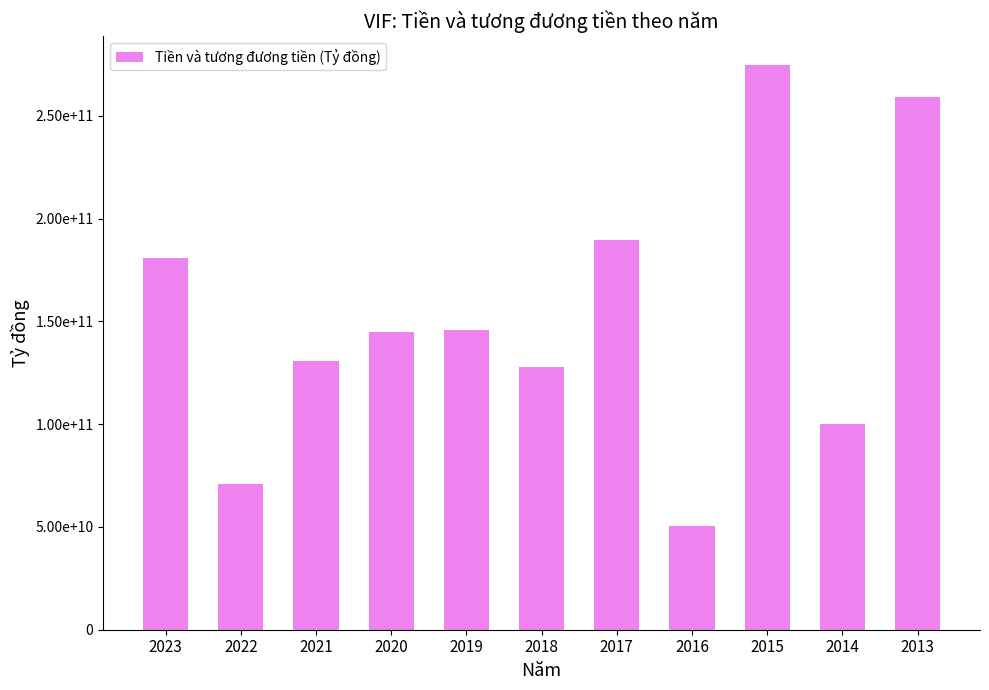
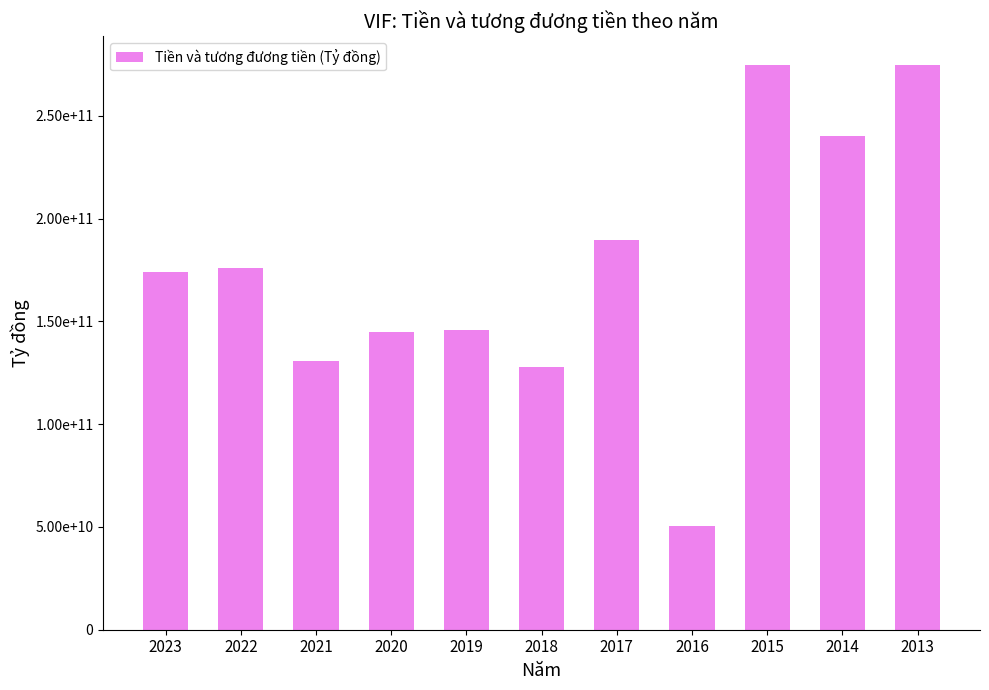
  {
-   "2023": 181000000000,
-   "2022": 71000000000,
+   "2023": 174000000000,
+   "2022": 176000000000,
    "2021": 131000000000,
    "2020": 145000000000,
    "2019": 146000000000,
    "2018": 128000000000,
    "2017": 189000000000,
    "2016": 50000000000,
    "2015": 275000000000,
-   "2014": 100000000000,
-   "2013": 259000000000
+   "2014": 240000000000,
+   "2013": 275000000000
  }
